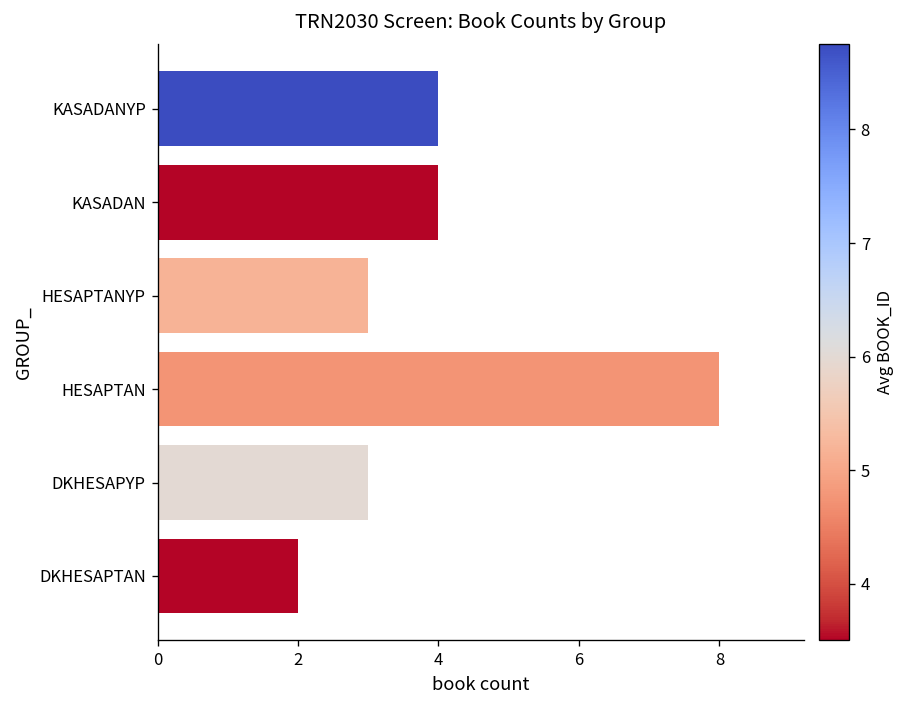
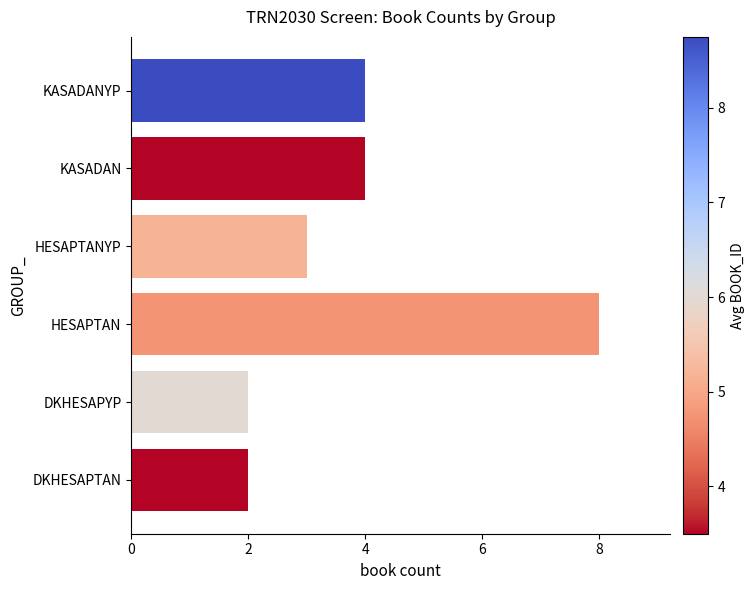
  {
    "KASADANYP": 4,
    "KASADAN": 4,
    "HESAPTANYP": 3,
    "HESAPTAN": 8,
-   "DKHESAPYP": 3,
+   "DKHESAPYP": 2,
    "DKHESAPTAN": 2
  }
